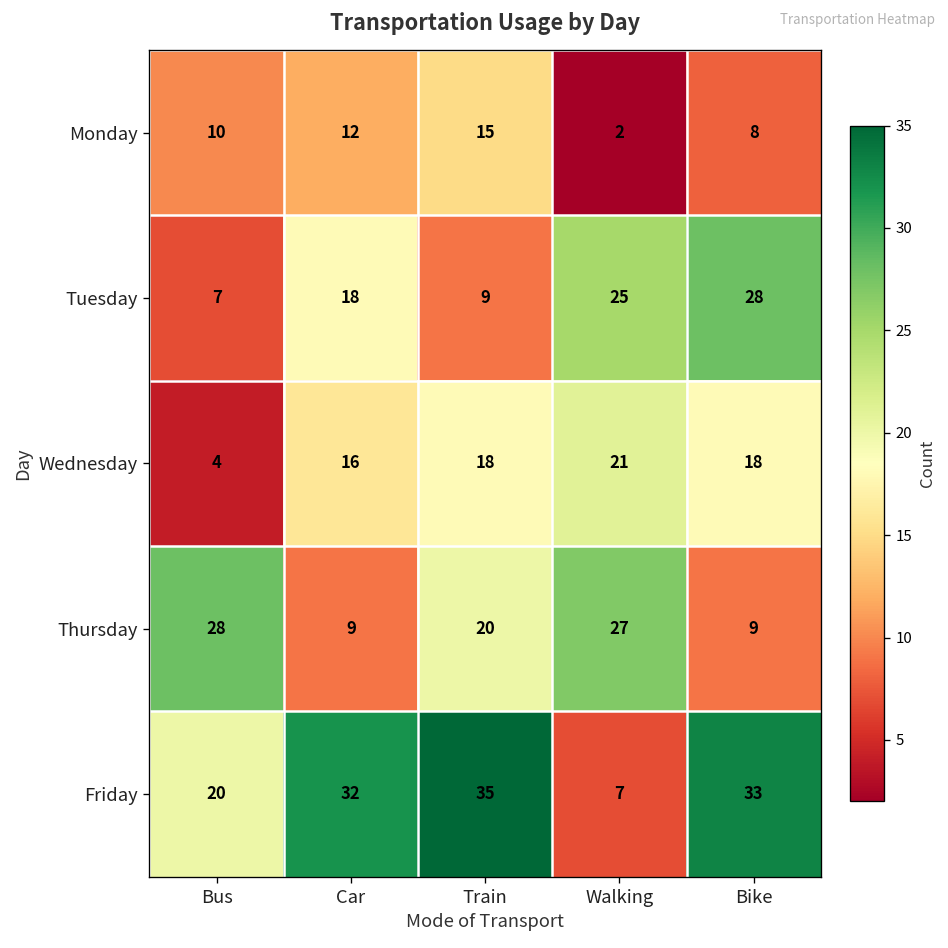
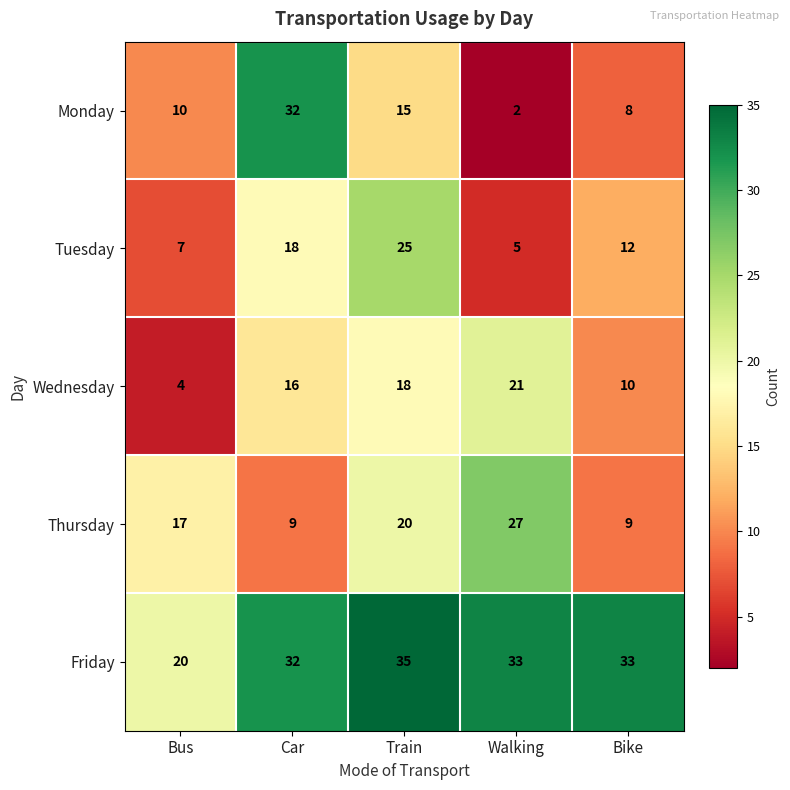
  {
    "Monday": {
      "Bus": 10,
-     "Car": 12,
+     "Car": 32,
      "Train": 15,
      "Walking": 2,
      "Bike": 8
    },
    "Tuesday": {
      "Bus": 7,
      "Car": 18,
-     "Train": 9,
-     "Walking": 25,
-     "Bike": 28
+     "Train": 25,
+     "Walking": 5,
+     "Bike": 12
    },
    "Wednesday": {
      "Bus": 4,
      "Car": 16,
      "Train": 18,
      "Walking": 21,
-     "Bike": 18
+     "Bike": 10
    },
    "Thursday": {
-     "Bus": 28,
+     "Bus": 17,
      "Car": 9,
      "Train": 20,
      "Walking": 27,
      "Bike": 9
    },
    "Friday": {
      "Bus": 20,
      "Car": 32,
      "Train": 35,
-     "Walking": 7,
+     "Walking": 33,
      "Bike": 33
    }
  }
